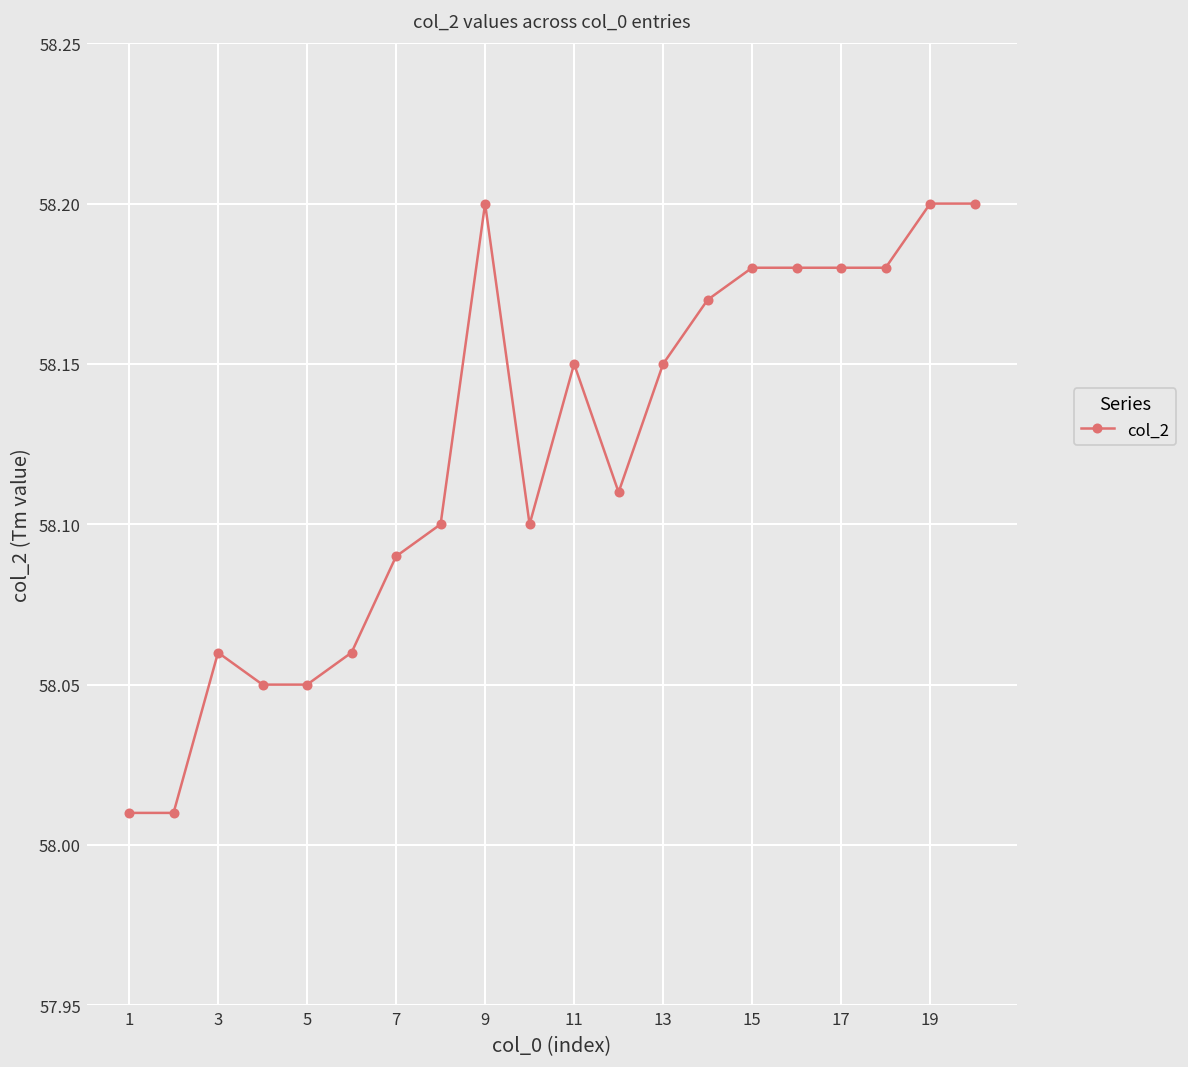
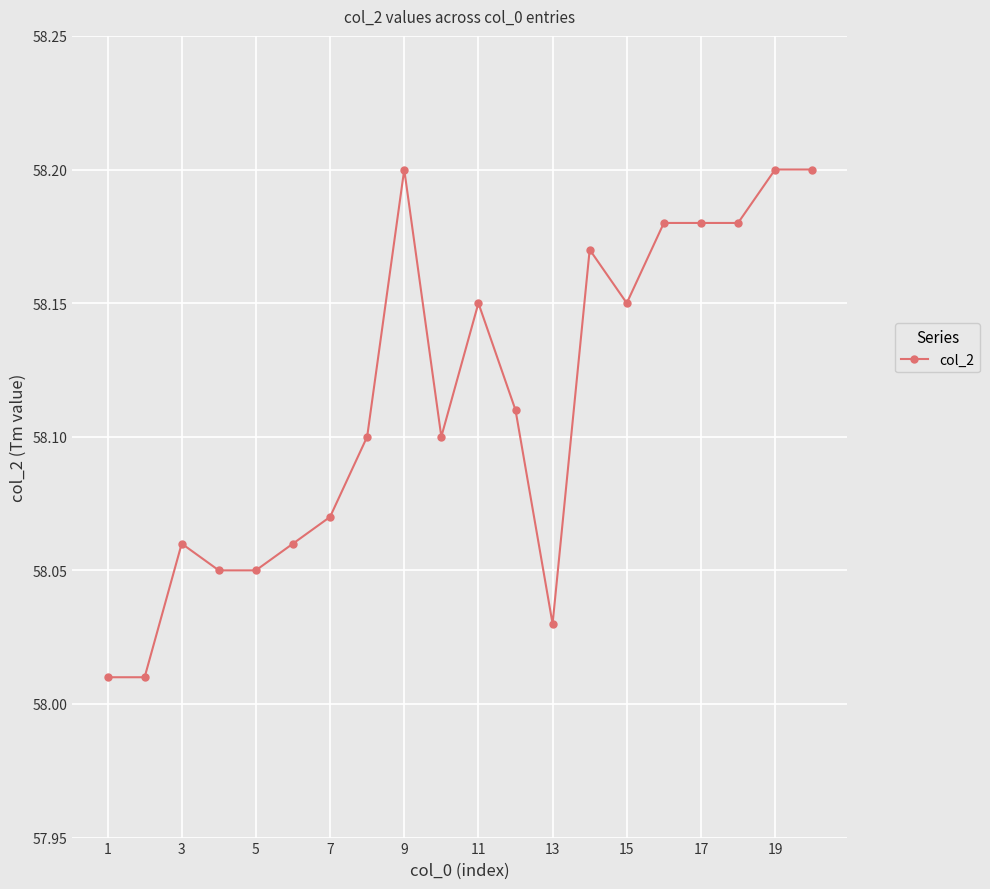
  {
    "1": 58.01,
    "3": 58.06,
    "5": 58.05,
-   "7": 58.09,
+   "7": 58.07,
    "9": 58.20,
    "11": 58.15,
-   "13": 58.15,
-   "15": 58.18,
+   "13": 58.03,
+   "15": 58.15,
    "17": 58.18,
    "19": 58.20
  }
